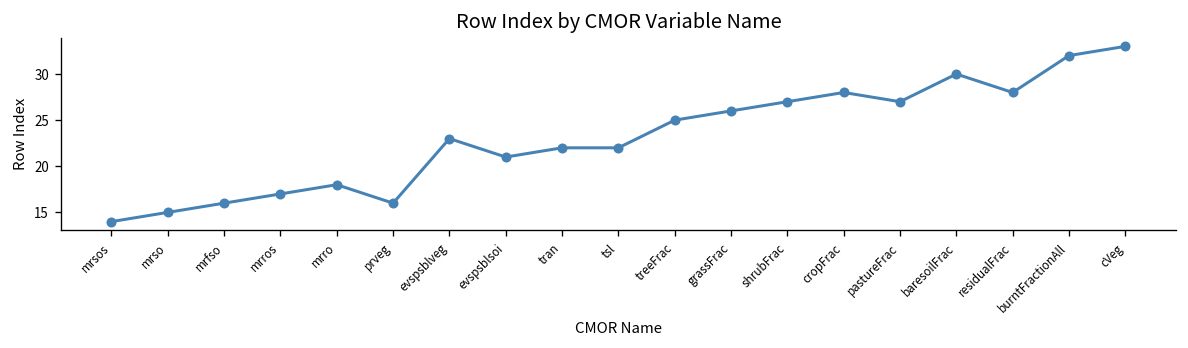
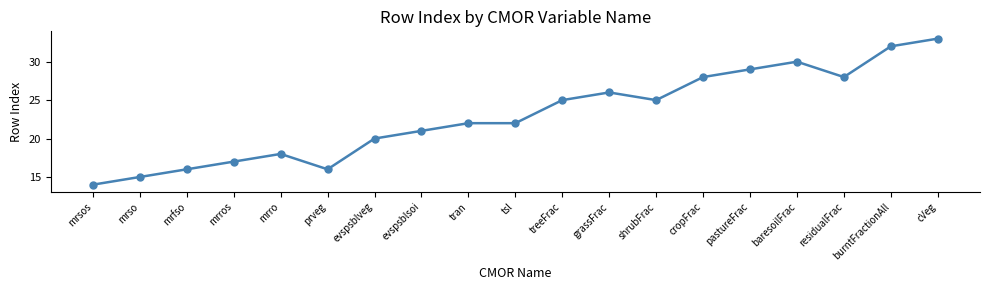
  {
    "mrsos": 14,
    "mrso": 15,
    "mrfso": 16,
    "mrros": 17,
    "mrro": 18,
    "prveg": 16,
-   "evspsblveg": 23,
+   "evspsblveg": 20,
    "evspsblsoi": 21,
    "tran": 22,
    "tsl": 22,
    "treeFrac": 25,
    "grassFrac": 26,
-   "shrubFrac": 27,
+   "shrubFrac": 25,
    "cropFrac": 28,
-   "pastureFrac": 27,
+   "pastureFrac": 29,
    "baresoilFrac": 30,
    "residualFrac": 28,
    "burntFractionAll": 32,
    "cVeg": 33
  }
